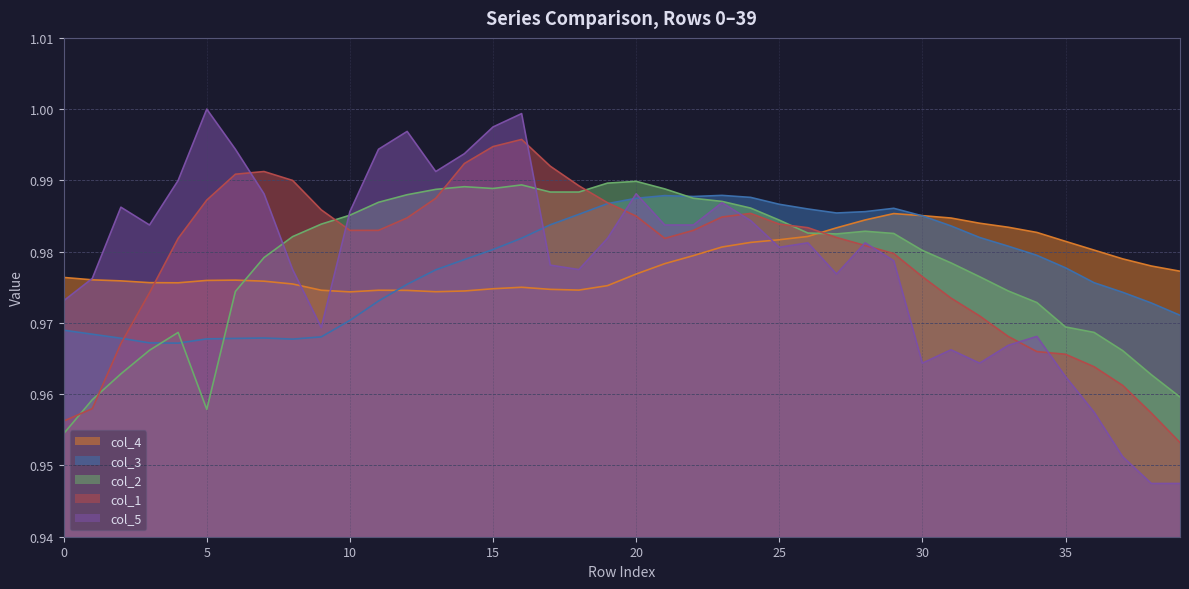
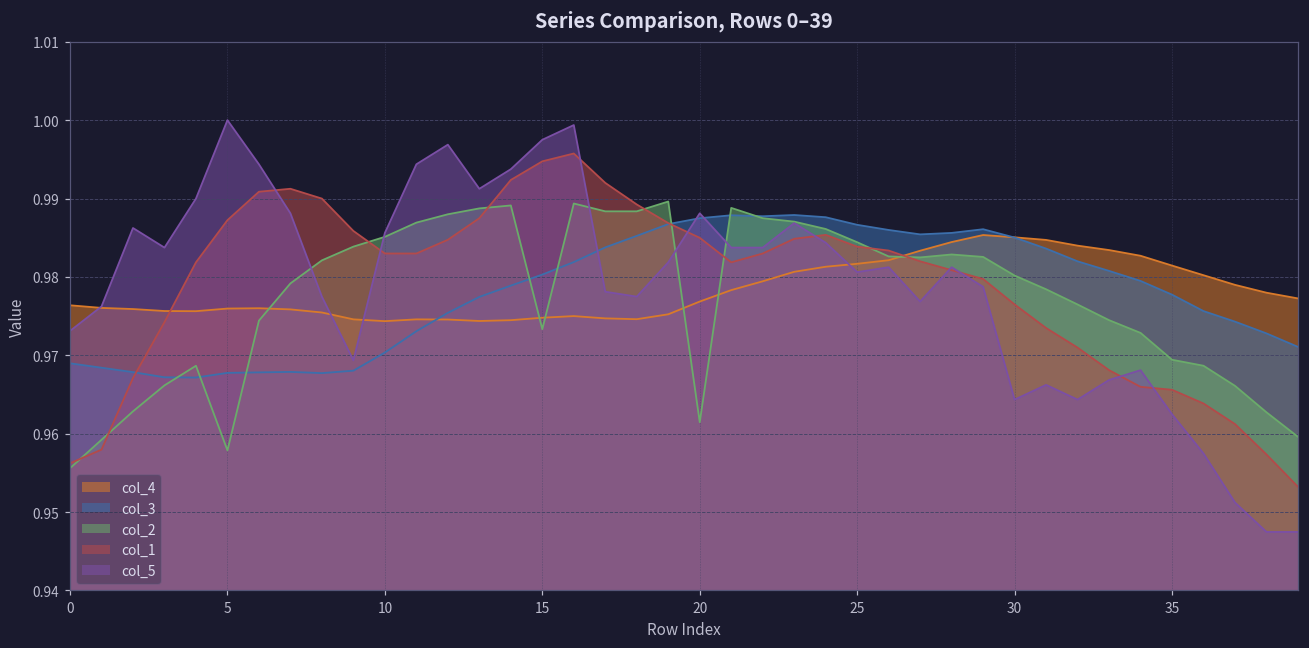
  {
    "col_2": {
-     "0": 0.954,
+     "0": 0.956,
      "5": 0.958,
      "10": 0.985,
-     "15": 0.989,
-     "20": 0.990,
+     "15": 0.973,
+     "20": 0.961,
      "25": 0.984,
      "30": 0.980,
      "35": 0.969
    }
  }
